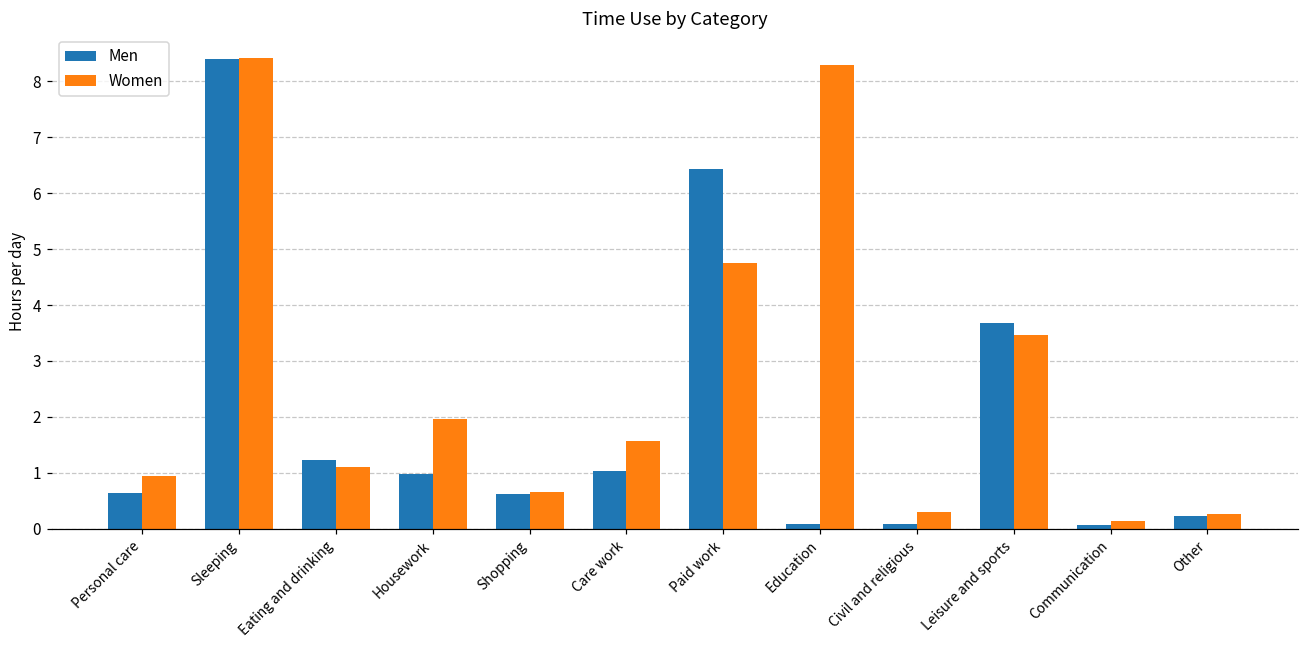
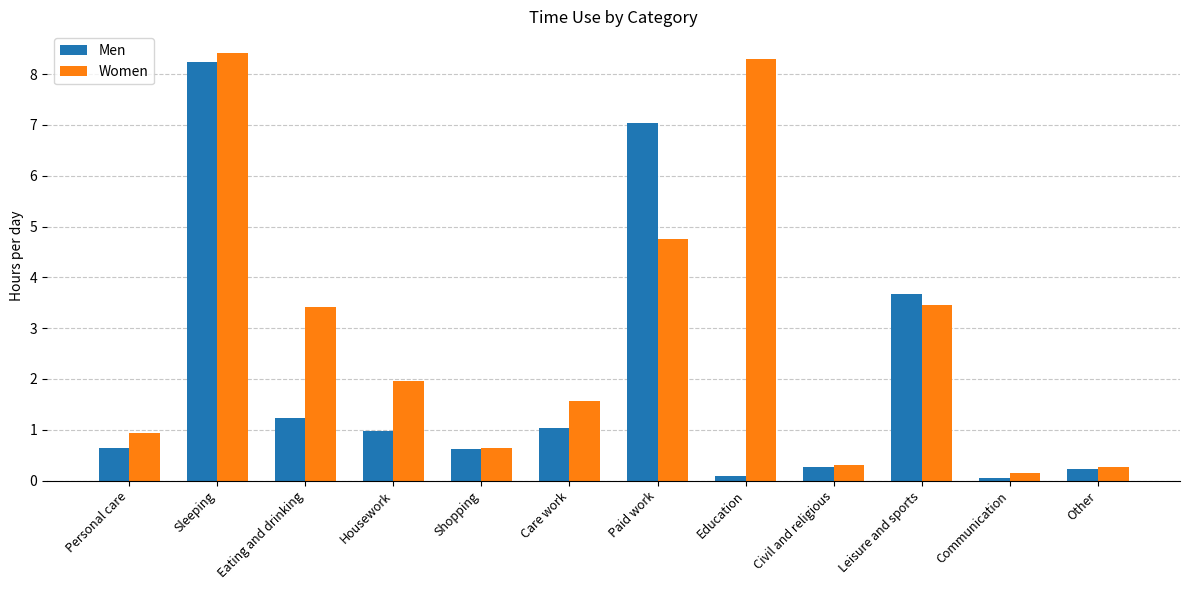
  {
    "Men": {
      "Personal care": 0.6,
-     "Sleeping": 8.4,
+     "Sleeping": 8.2,
      "Eating and drinking": 1.2,
      "Housework": 1.0,
      "Shopping": 0.6,
      "Care work": 1.0,
-     "Paid work": 6.4,
+     "Paid work": 7.0,
      "Education": 0.1,
-     "Civil and religious": 0.1,
+     "Civil and religious": 0.3,
      "Leisure and sports": 3.7,
      "Communication": 0.1,
      "Other": 0.2
    },
    "Women": {
      "Personal care": 0.9,
      "Sleeping": 8.4,
-     "Eating and drinking": 1.1,
+     "Eating and drinking": 3.4,
      "Housework": 2.0,
      "Shopping": 0.7,
      "Care work": 1.6,
      "Paid work": 4.8,
      "Education": 8.3,
      "Civil and religious": 0.3,
      "Leisure and sports": 3.5,
      "Communication": 0.1,
      "Other": 0.3
    }
  }
